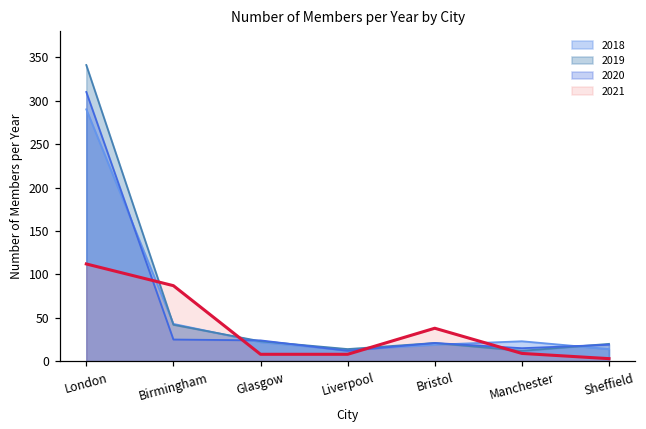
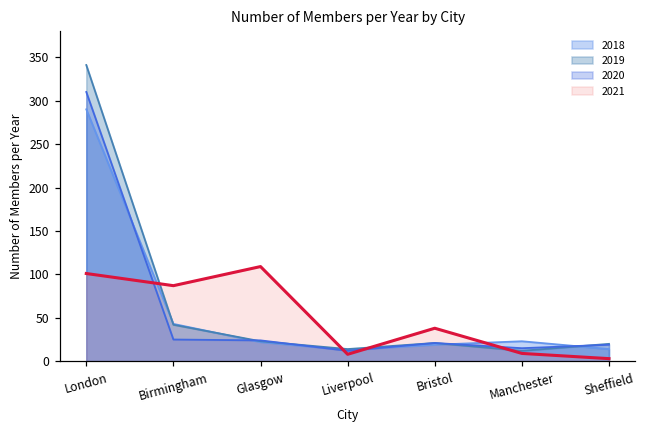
  {
    "2021": {
-     "London": 110,
+     "London": 100,
      "Birmingham": 90,
-     "Glasgow": 10,
+     "Glasgow": 110,
      "Liverpool": 10,
      "Bristol": 40,
      "Sheffield": 0
    }
  }
